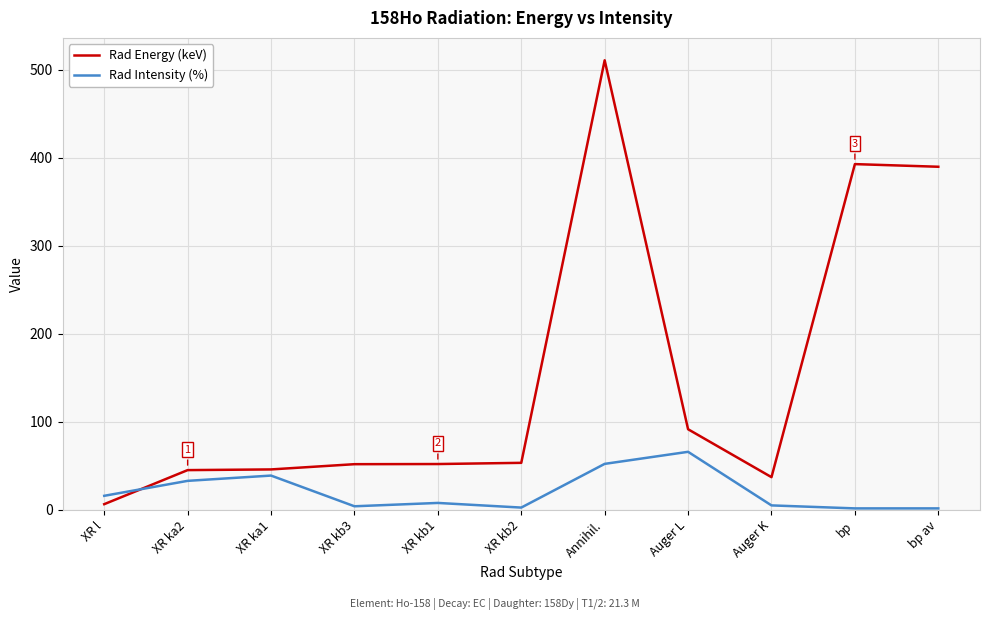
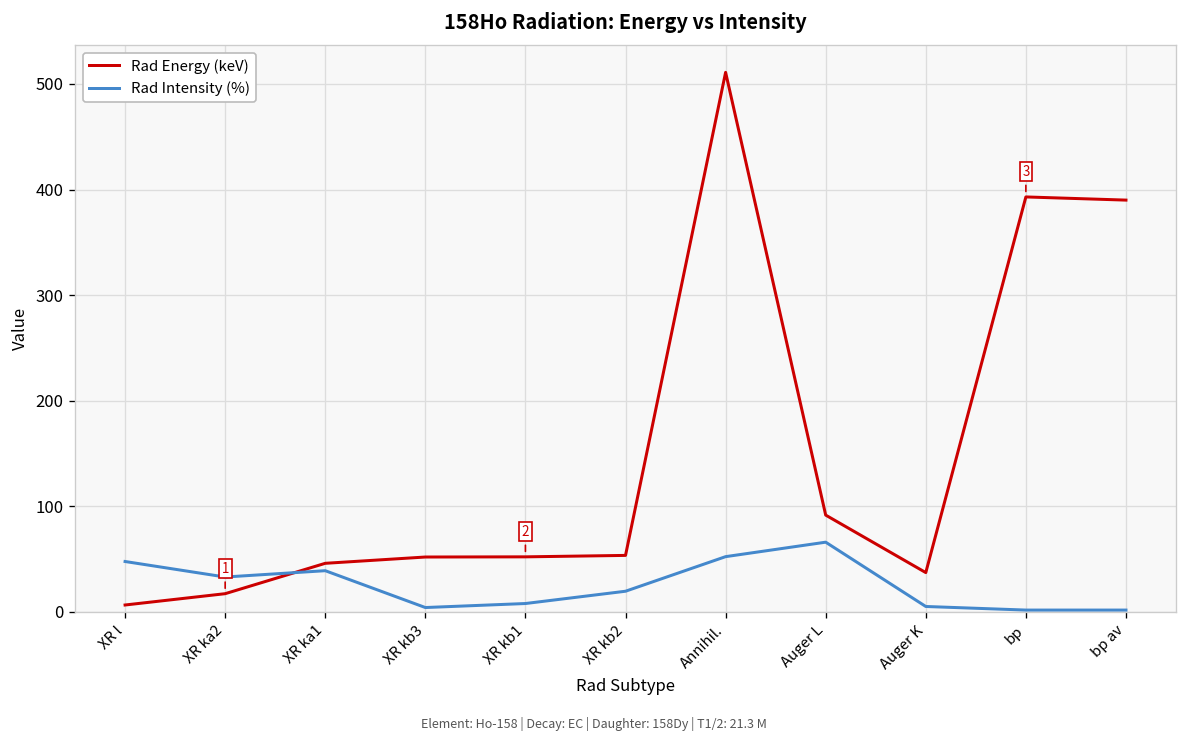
  {
    "Rad Energy (keV)": {
      "XR l": 10,
-     "XR ka2": 50,
+     "XR ka2": 20,
      "XR ka1": 50,
      "XR kb3": 50,
      "XR kb2": 50,
      "Annihil.": 510,
      "Auger L": 90,
      "Auger K": 40,
      "bp av": 390
    },
    "Rad Intensity (%)": {
-     "XR l": 20,
+     "XR l": 50,
      "XR ka1": 40,
      "XR kb3": 0,
      "XR kb1": 10,
-     "XR kb2": 0,
+     "XR kb2": 20,
      "Annihil.": 50,
      "Auger L": 70,
      "Auger K": 10,
      "bp": 0,
      "bp av": 0
    }
  }
